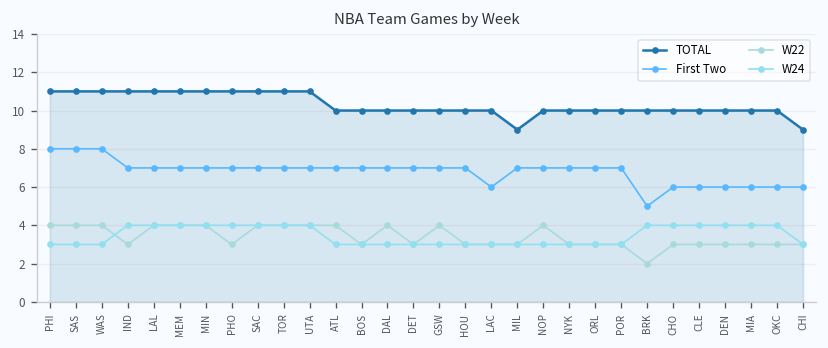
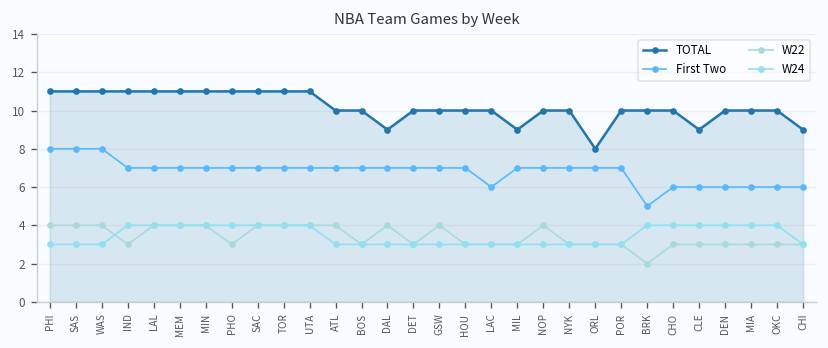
  {
    "TOTAL": {
      "PHI": 11,
      "SAS": 11,
      "WAS": 11,
      "IND": 11,
      "LAL": 11,
      "MEM": 11,
      "MIN": 11,
      "PHO": 11,
      "SAC": 11,
      "TOR": 11,
      "UTA": 11,
      "ATL": 10,
      "BOS": 10,
-     "DAL": 10,
+     "DAL": 9,
      "DET": 10,
      "GSW": 10,
      "HOU": 10,
      "LAC": 10,
      "MIL": 9,
      "NOP": 10,
      "NYK": 10,
-     "ORL": 10,
+     "ORL": 8,
      "POR": 10,
      "BRK": 10,
      "CHO": 10,
-     "CLE": 10,
+     "CLE": 9,
      "DEN": 10,
      "MIA": 10,
      "OKC": 10,
      "CHI": 9
    },
    "First Two": {
      "PHI": 8,
      "SAS": 8,
      "WAS": 8,
      "IND": 7,
      "LAL": 7,
      "MEM": 7,
      "MIN": 7,
      "PHO": 7,
      "SAC": 7,
      "TOR": 7,
      "UTA": 7,
      "ATL": 7,
      "BOS": 7,
      "DAL": 7,
      "DET": 7,
      "GSW": 7,
      "HOU": 7,
      "LAC": 6,
      "MIL": 7,
      "NOP": 7,
      "NYK": 7,
      "ORL": 7,
      "POR": 7,
      "BRK": 5,
      "CHO": 6,
      "CLE": 6,
      "DEN": 6,
      "MIA": 6,
      "OKC": 6,
      "CHI": 6
    }
  }
